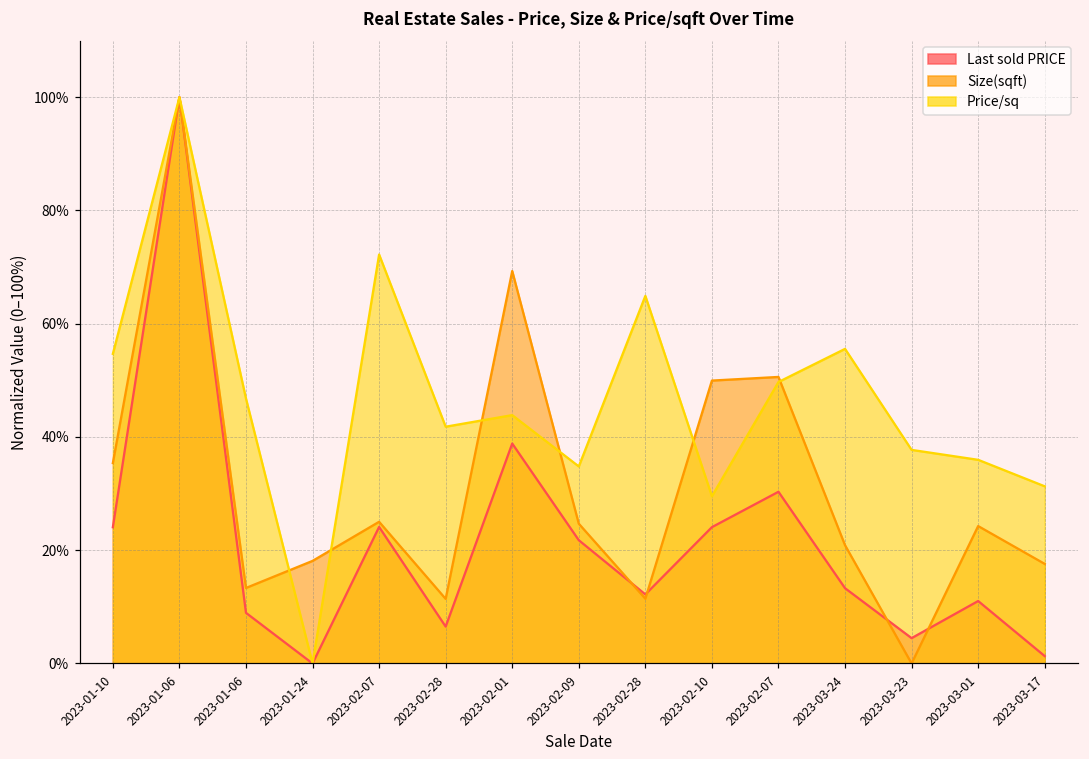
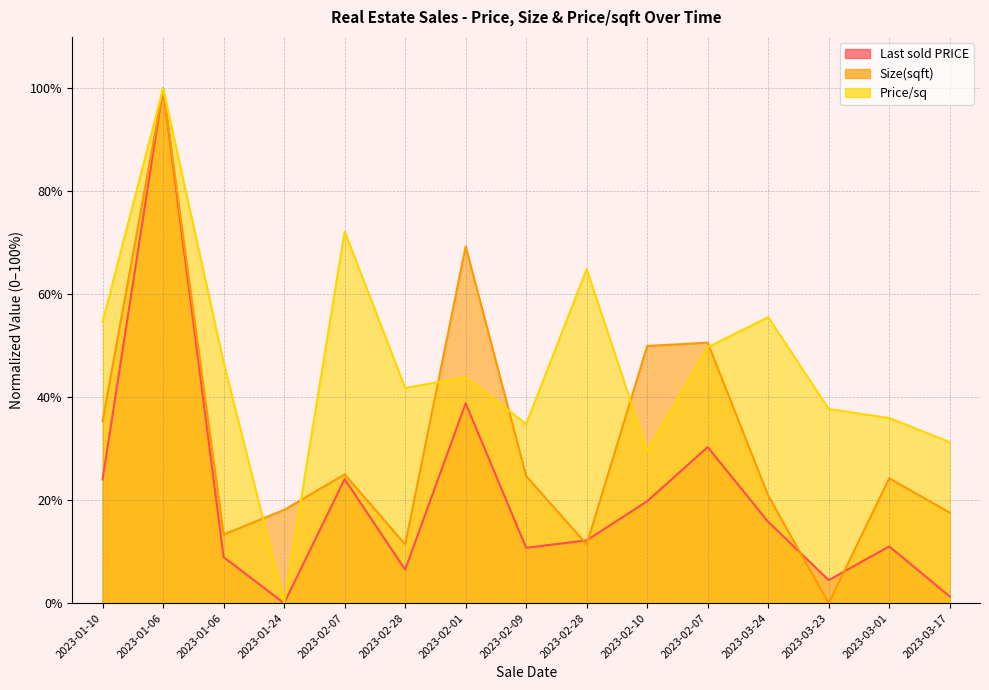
  {
    "Last sold PRICE": {
      "2023-01-10": "24%",
      "2023-02-01": "39%",
-     "2023-02-09": "22%",
-     "2023-02-10": "24%",
-     "2023-03-24": "13%",
+     "2023-02-09": "11%",
+     "2023-02-10": "20%",
+     "2023-03-24": "16%",
      "2023-03-23": "4%",
      "2023-03-01": "11%",
      "2023-03-17": "1%"
    }
  }
